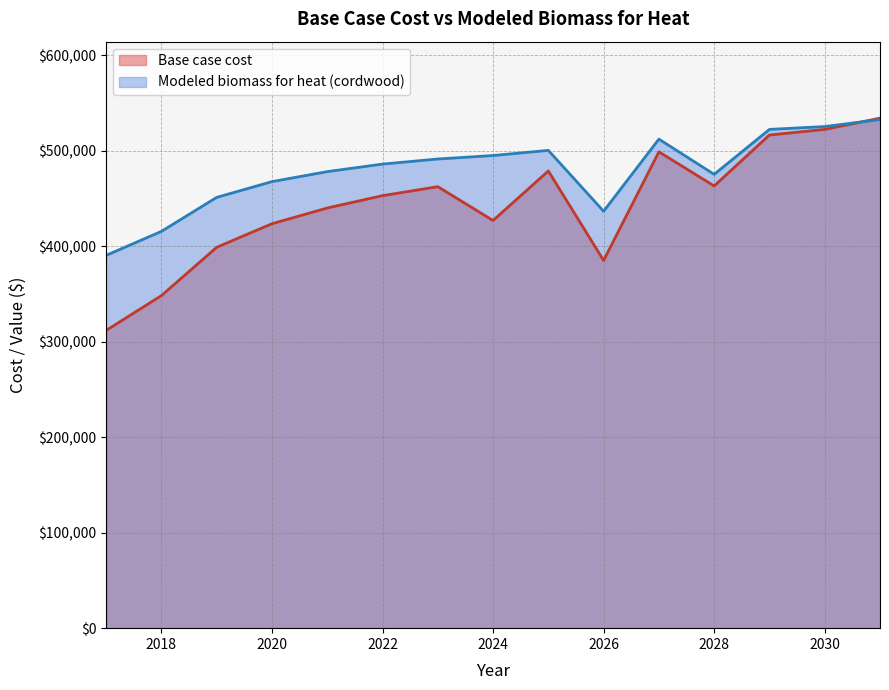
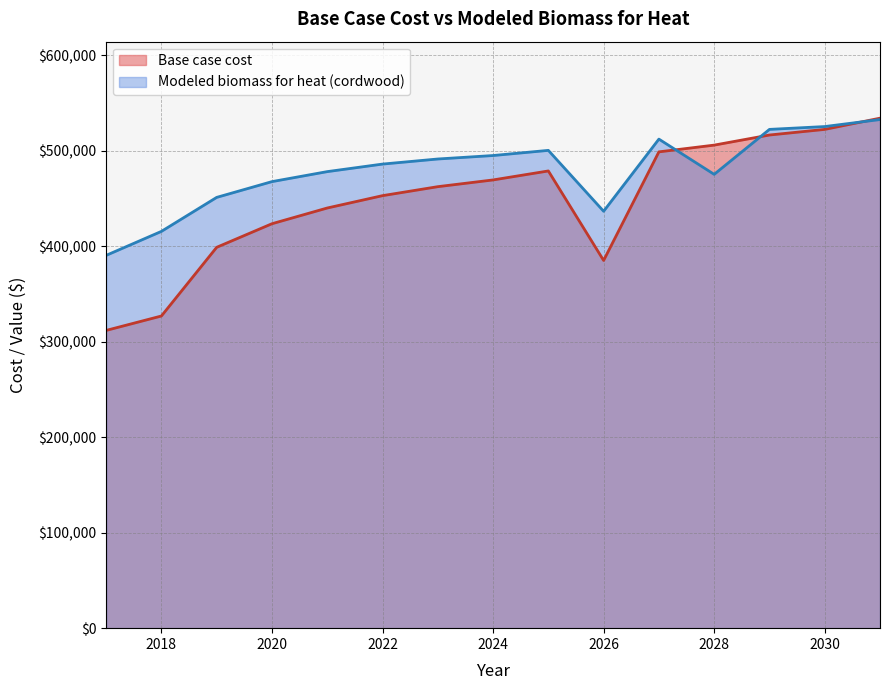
  {
    "Base case cost": {
-     "2018": "$350,000",
+     "2018": "$330,000",
      "2020": "$420,000",
      "2022": "$450,000",
-     "2024": "$430,000",
+     "2024": "$470,000",
      "2026": "$390,000",
-     "2028": "$460,000",
+     "2028": "$510,000",
      "2030": "$520,000"
    },
    "Modeled biomass for heat (cordwood)": {
      "2018": "$420,000",
      "2020": "$470,000",
      "2022": "$490,000",
      "2024": "$500,000",
      "2026": "$440,000",
      "2028": "$480,000",
      "2030": "$530,000"
    }
  }
